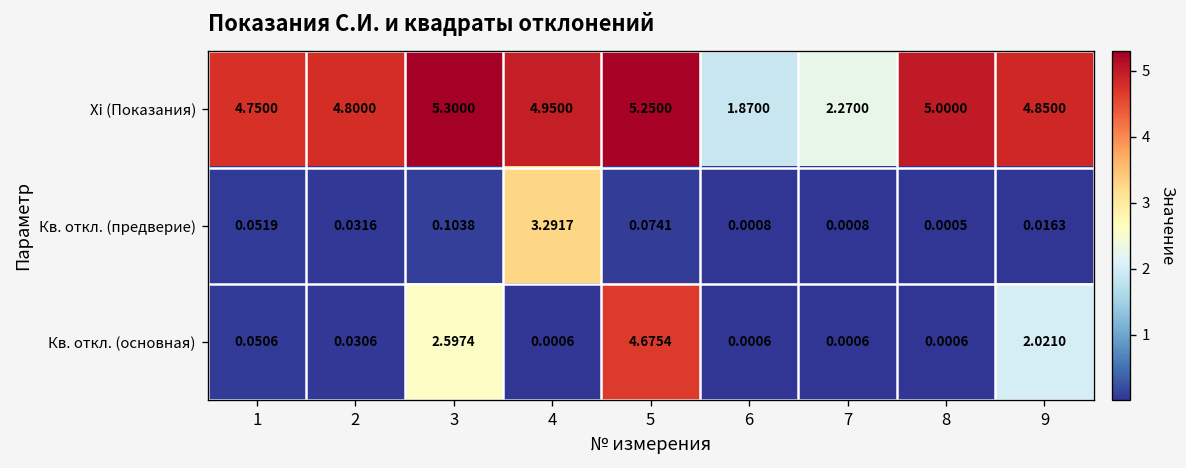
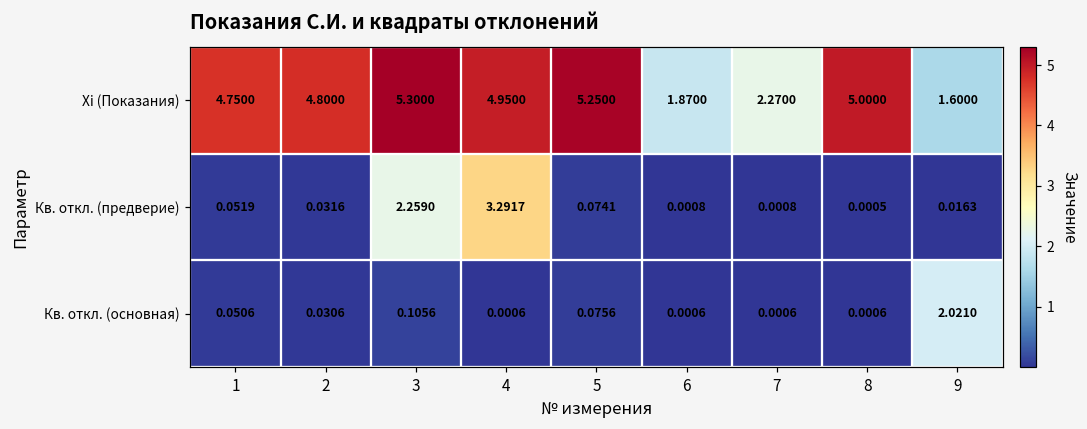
  {
    "Xi (Показания)": {
      "1": 4.7500,
      "2": 4.8000,
      "3": 5.3000,
      "4": 4.9500,
      "5": 5.2500,
      "6": 1.8700,
      "7": 2.2700,
      "8": 5.0000,
-     "9": 4.8500
+     "9": 1.6000
    },
    "Кв. откл. (предверие)": {
      "1": 0.0519,
      "2": 0.0316,
-     "3": 0.1038,
+     "3": 2.2590,
      "4": 3.2917,
      "5": 0.0741,
      "6": 0.0008,
      "7": 0.0008,
      "8": 0.0005,
      "9": 0.0163
    },
    "Кв. откл. (основная)": {
      "1": 0.0506,
      "2": 0.0306,
-     "3": 2.5974,
+     "3": 0.1056,
      "4": 0.0006,
-     "5": 4.6754,
+     "5": 0.0756,
      "6": 0.0006,
      "7": 0.0006,
      "8": 0.0006,
      "9": 2.0210
    }
  }
